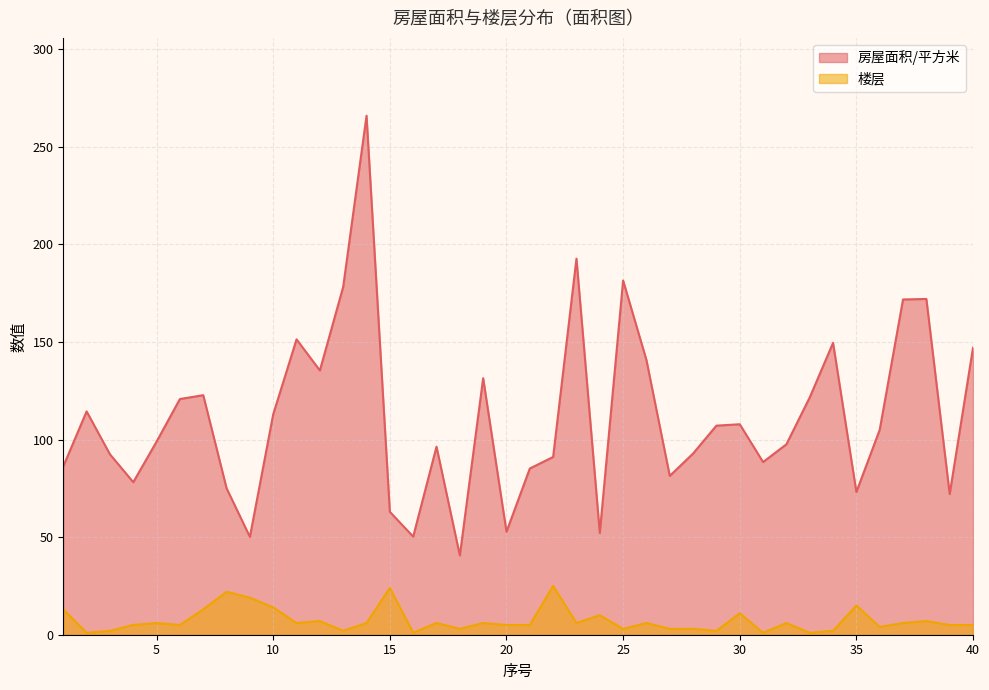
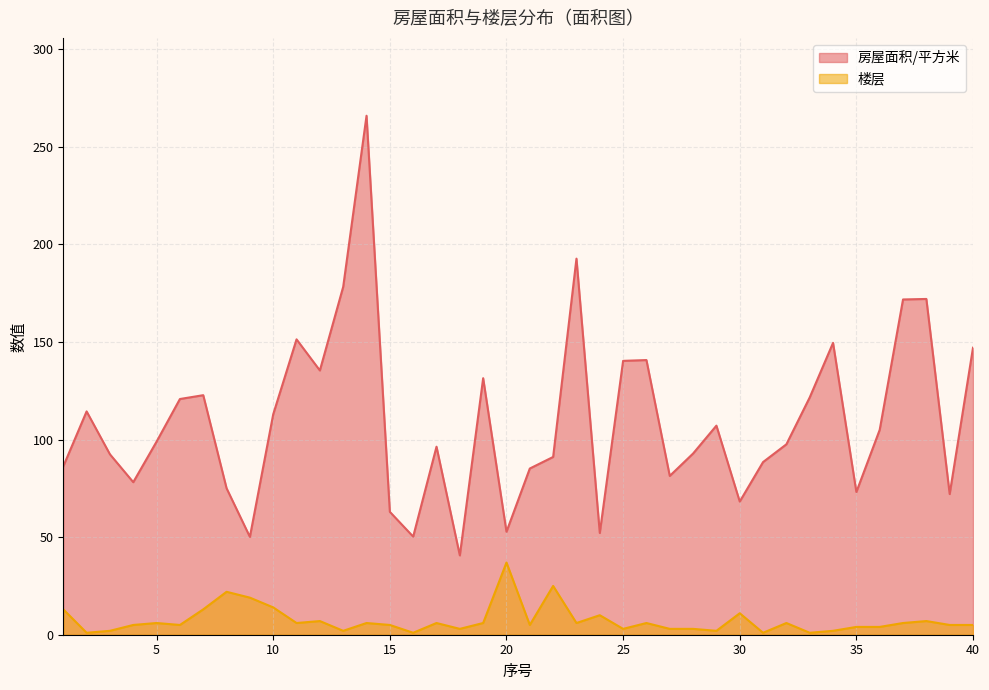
  {
    "房屋面积/平方米": {
      "5": 99,
      "10": 113,
      "15": 63,
      "20": 53,
-     "25": 182,
-     "30": 108,
+     "25": 140,
+     "30": 68,
      "35": 73,
      "40": 147
    },
    "楼层": {
      "5": 6,
      "10": 14,
-     "15": 24,
-     "20": 5,
+     "15": 5,
+     "20": 37,
      "25": 3,
      "30": 11,
-     "35": 15,
+     "35": 4,
      "40": 5
    }
  }
